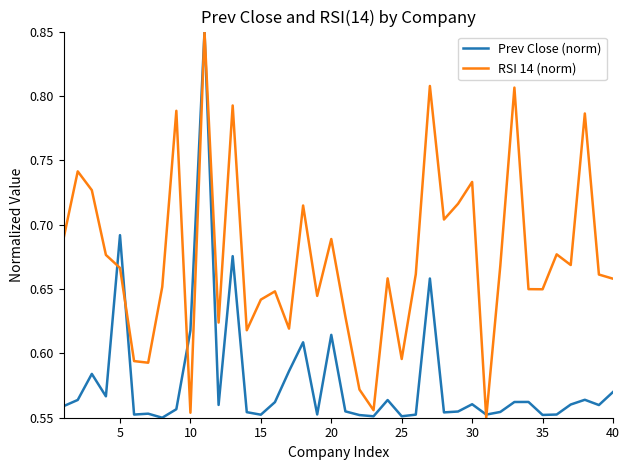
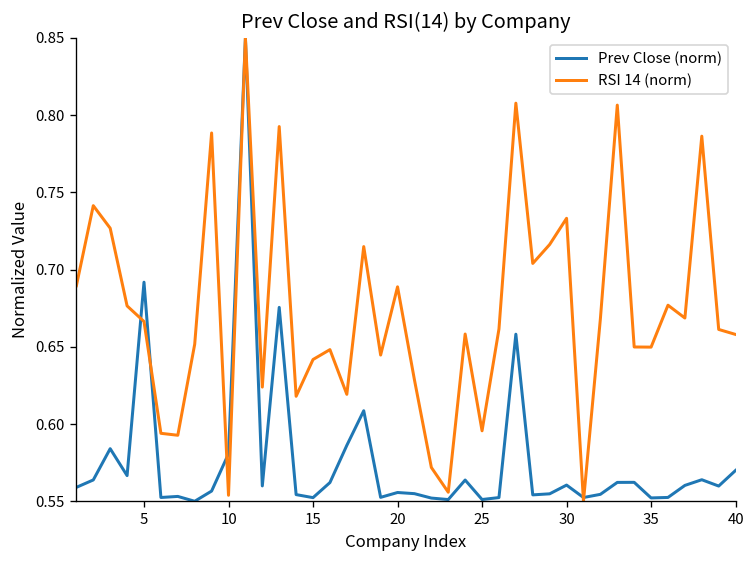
  {
    "Prev Close (norm)": {
      "5": 0.692,
-     "10": 0.618,
+     "10": 0.581,
      "15": 0.552,
-     "20": 0.614,
+     "20": 0.556,
      "25": 0.551,
      "30": 0.560,
      "35": 0.552,
      "40": 0.570
    },
    "RSI 14 (norm)": {
      "5": 0.666,
      "10": 0.554,
      "15": 0.642,
      "20": 0.689,
      "25": 0.596,
      "30": 0.733,
      "35": 0.650,
      "40": 0.658
    }
  }
